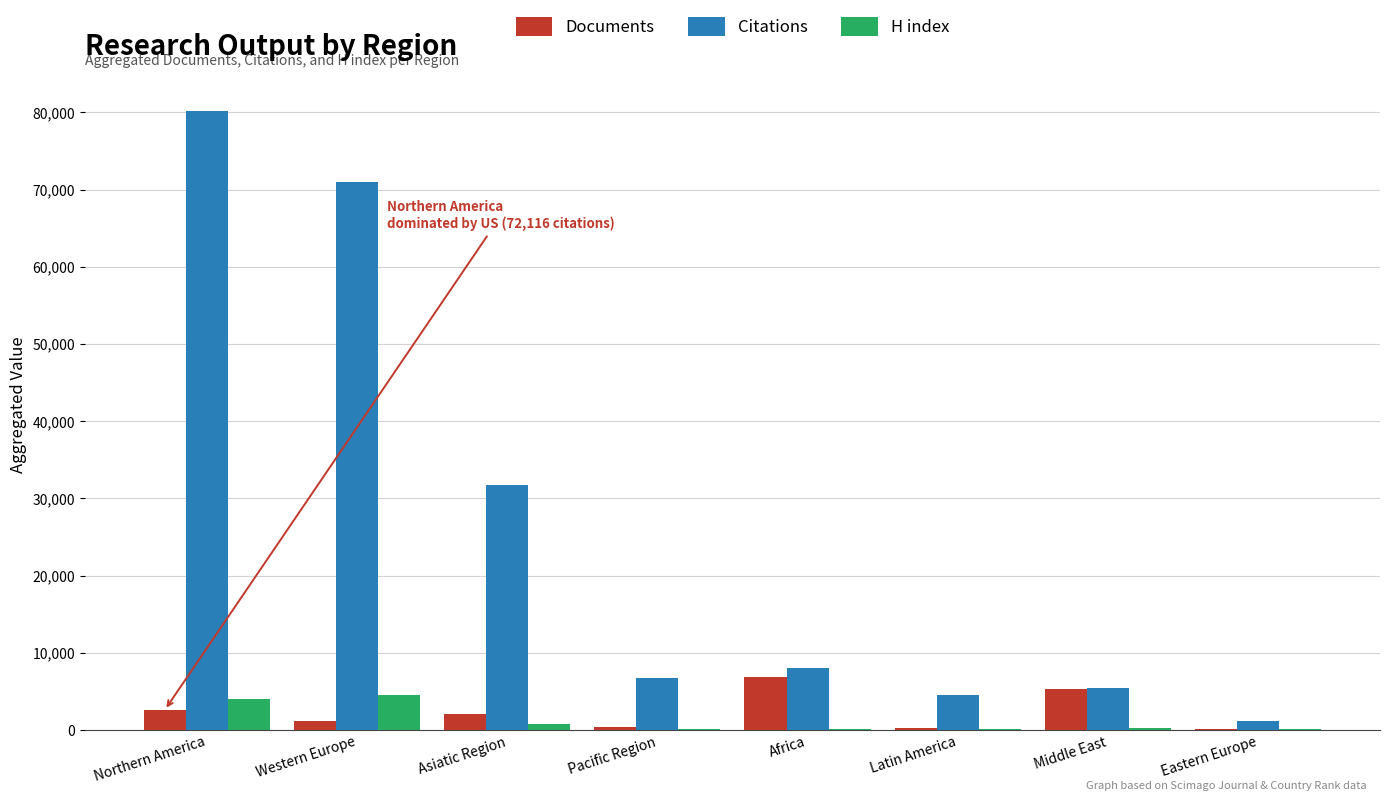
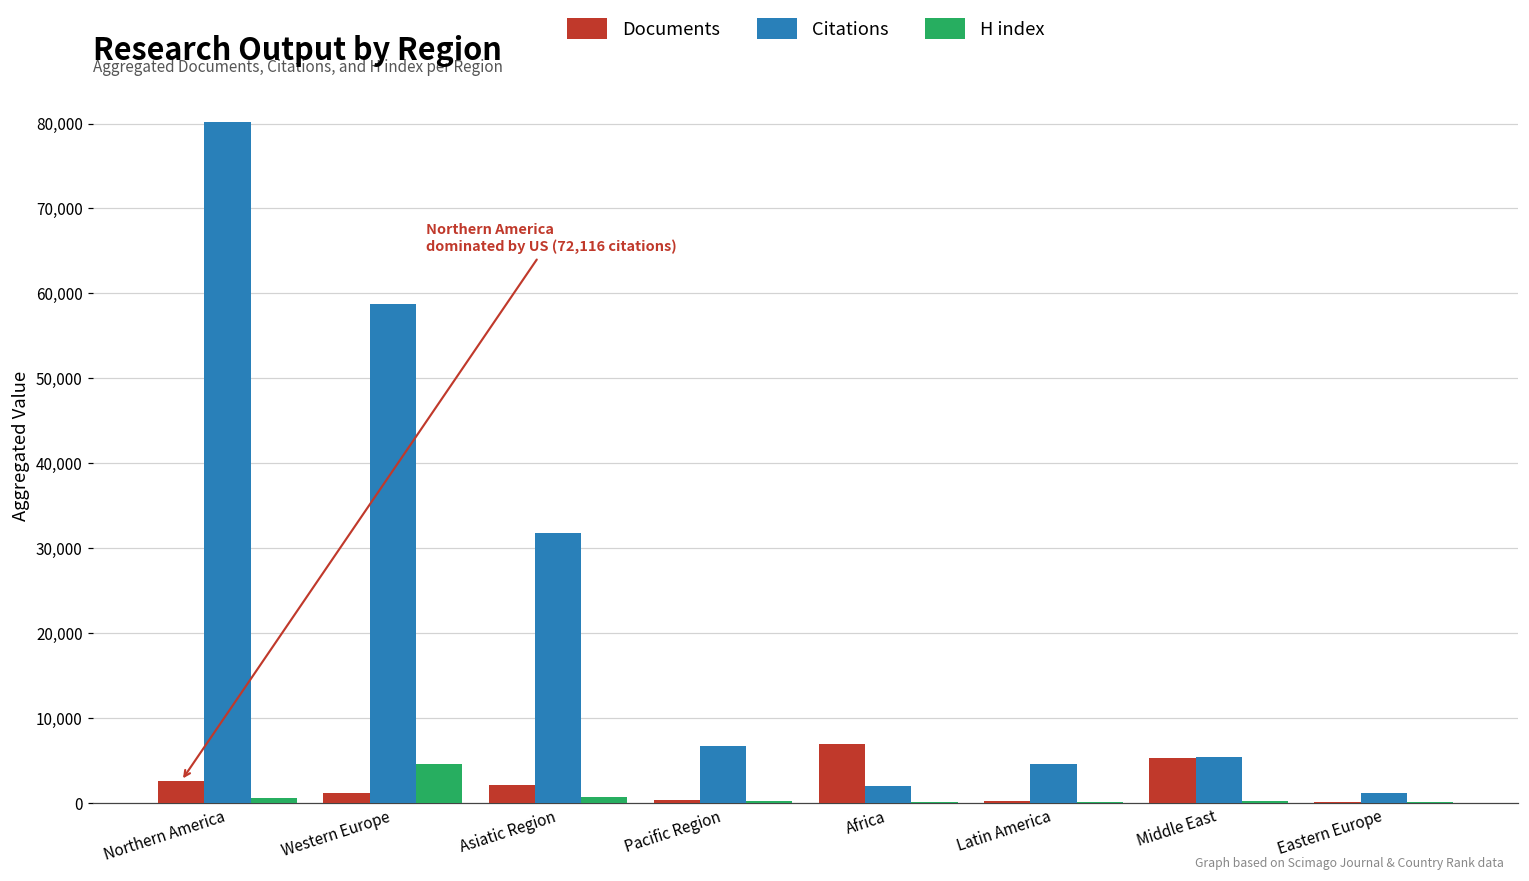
  {
    "Documents": {
      "Northern America": "3,000",
      "Western Europe": "1,000",
      "Asiatic Region": "2,000",
      "Pacific Region": "0",
      "Africa": "7,000",
      "Middle East": "5,000"
    },
    "Citations": {
      "Northern America": "80,000",
-     "Western Europe": "71,000",
+     "Western Europe": "59,000",
      "Pacific Region": "7,000",
-     "Africa": "8,000",
+     "Africa": "2,000",
      "Latin America": "5,000",
      "Middle East": "5,000",
      "Eastern Europe": "1,000"
    },
    "H index": {
-     "Northern America": "4,000",
+     "Northern America": "1,000",
      "Asiatic Region": "1,000"
    }
  }
